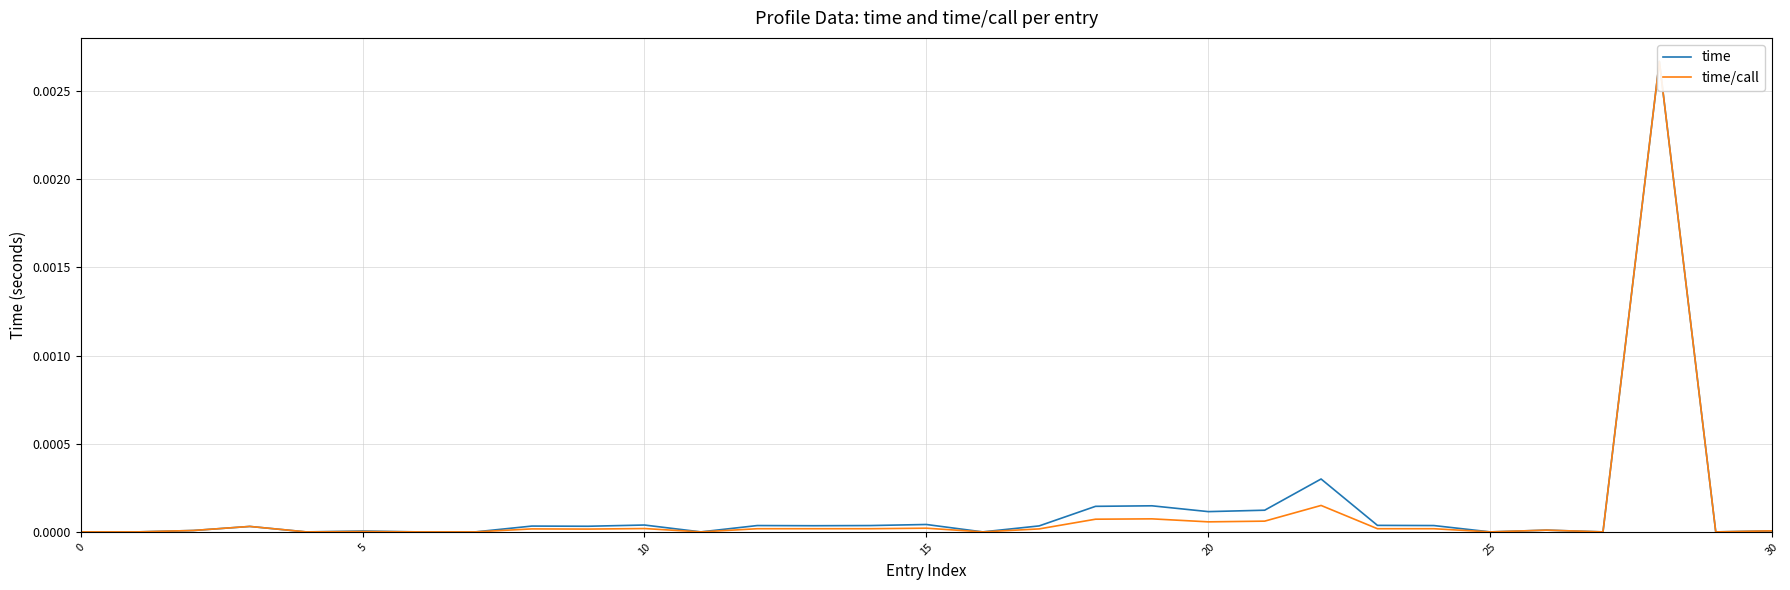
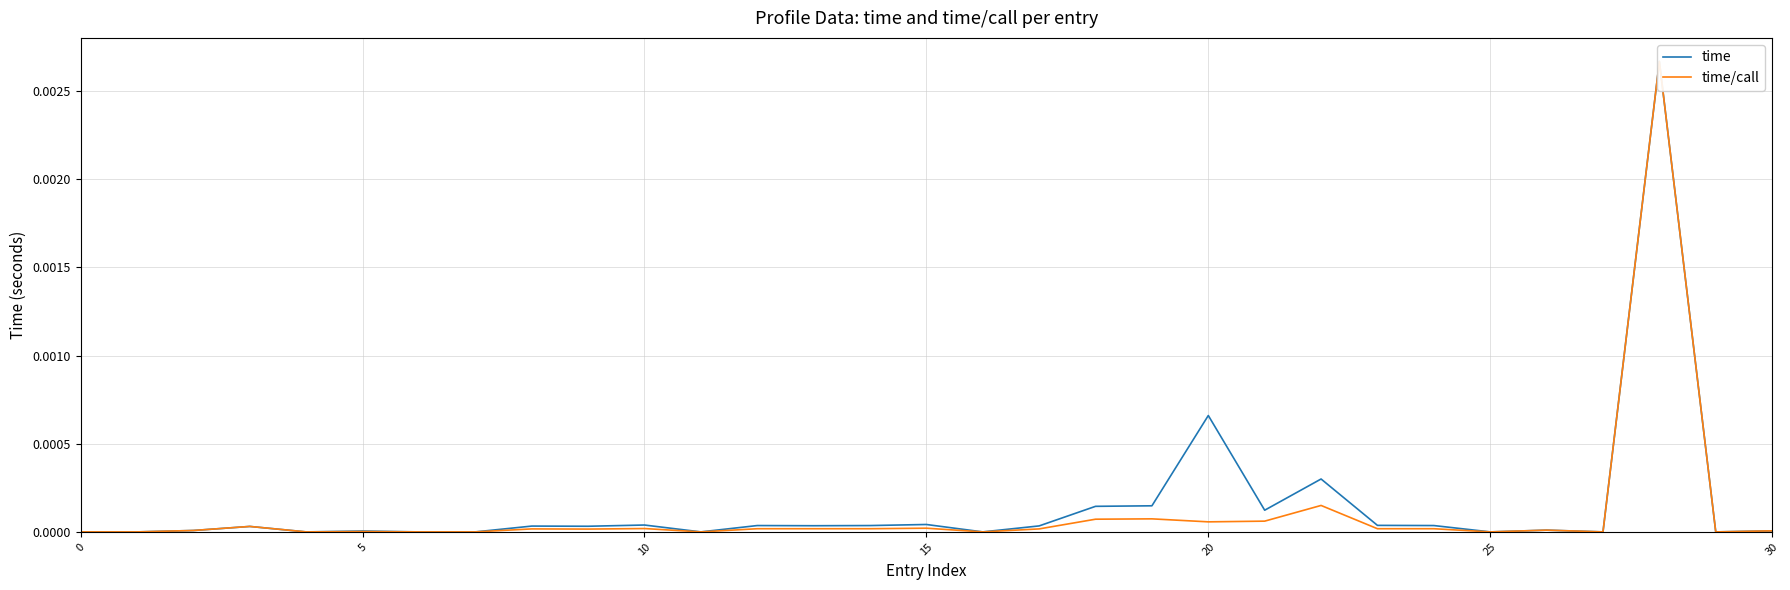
  {
    "time": {
      "10": 0.00004,
      "15": 0.00004,
-     "20": 0.00012
+     "20": 0.00066
    },
    "time/call": {
      "10": 0.00002,
      "15": 0.00002,
      "20": 0.00006
    }
  }
